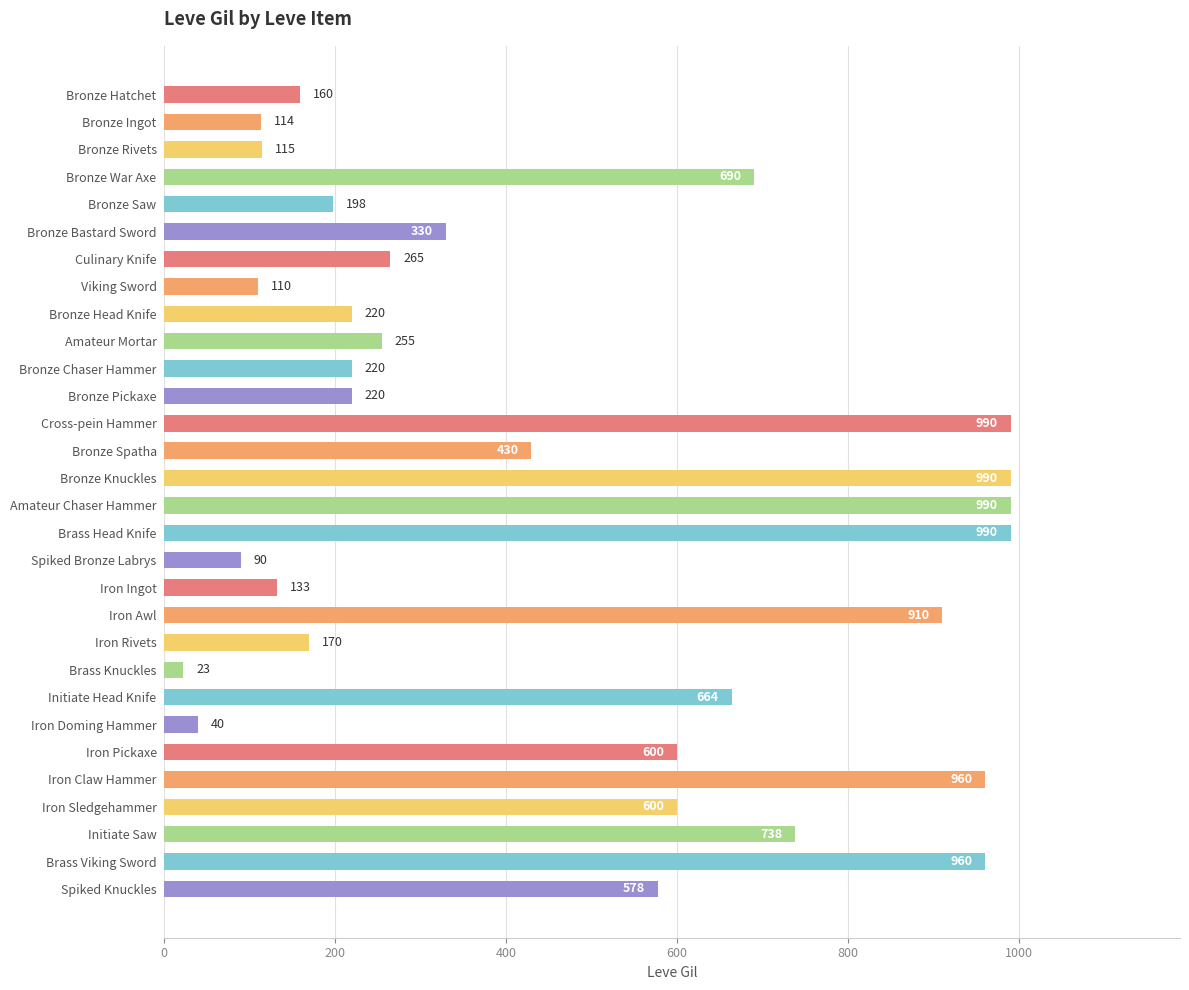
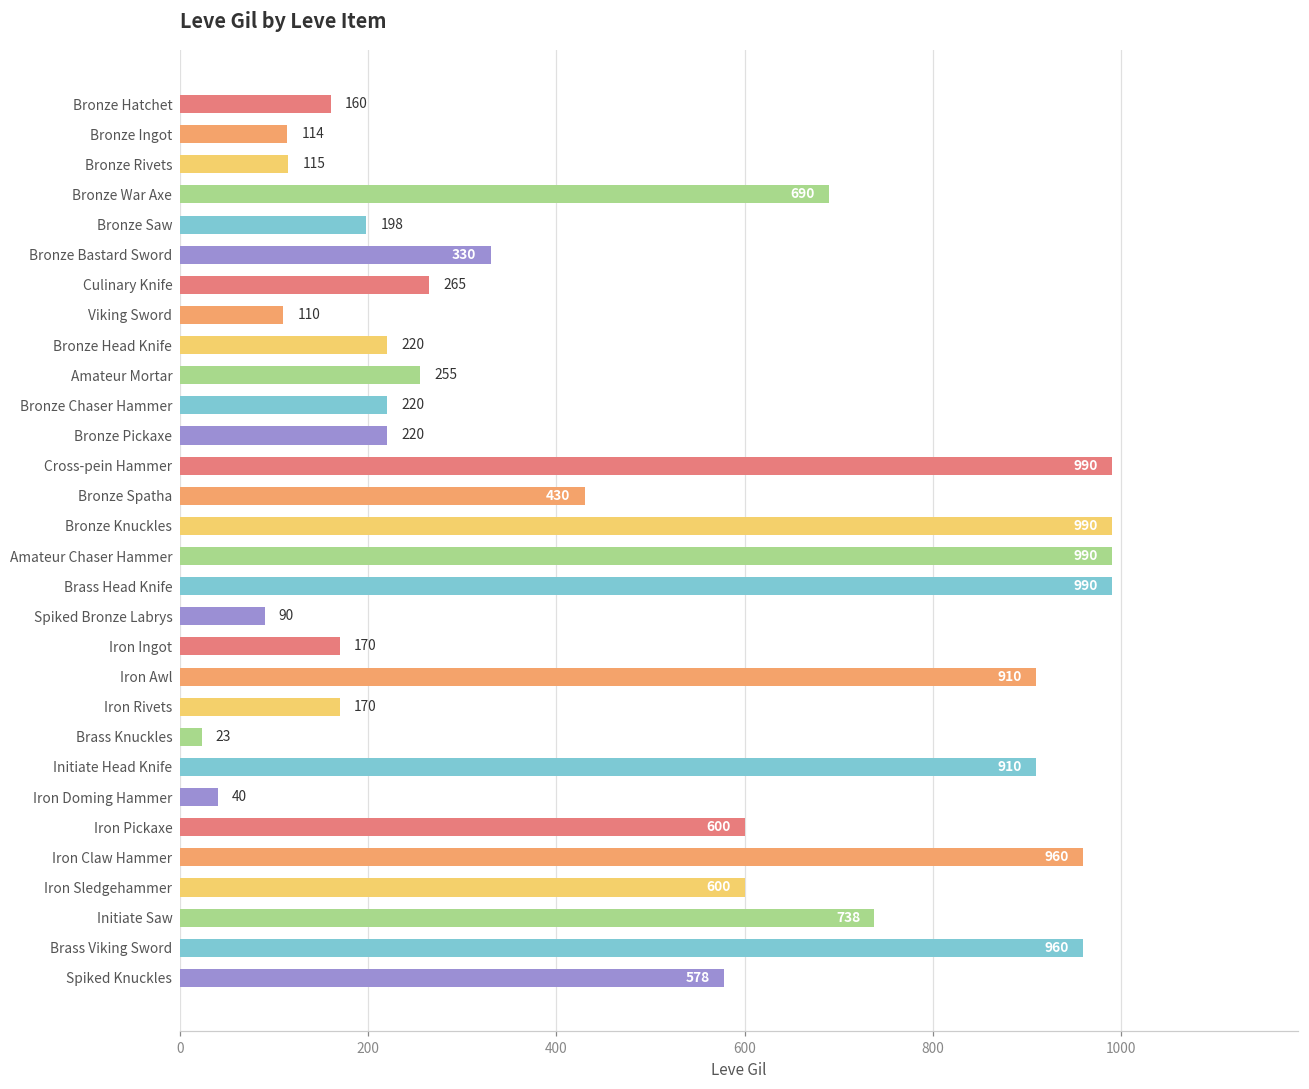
  {
    "Bronze Hatchet": 160,
    "Bronze Ingot": 114,
    "Bronze Rivets": 115,
    "Bronze War Axe": 690,
    "Bronze Saw": 198,
    "Bronze Bastard Sword": 330,
    "Culinary Knife": 265,
    "Viking Sword": 110,
    "Bronze Head Knife": 220,
    "Amateur Mortar": 255,
    "Bronze Chaser Hammer": 220,
    "Bronze Pickaxe": 220,
    "Cross-pein Hammer": 990,
    "Bronze Spatha": 430,
    "Bronze Knuckles": 990,
    "Amateur Chaser Hammer": 990,
    "Brass Head Knife": 990,
    "Spiked Bronze Labrys": 90,
-   "Iron Ingot": 133,
+   "Iron Ingot": 170,
    "Iron Awl": 910,
    "Iron Rivets": 170,
    "Brass Knuckles": 23,
-   "Initiate Head Knife": 664,
+   "Initiate Head Knife": 910,
    "Iron Doming Hammer": 40,
    "Iron Pickaxe": 600,
    "Iron Claw Hammer": 960,
    "Iron Sledgehammer": 600,
    "Initiate Saw": 738,
    "Brass Viking Sword": 960,
    "Spiked Knuckles": 578
  }
